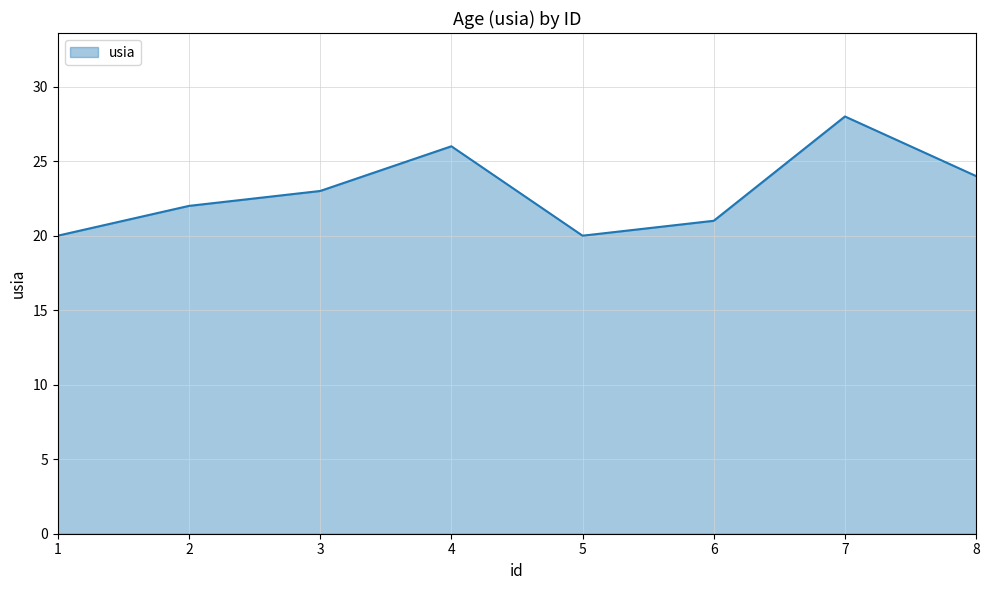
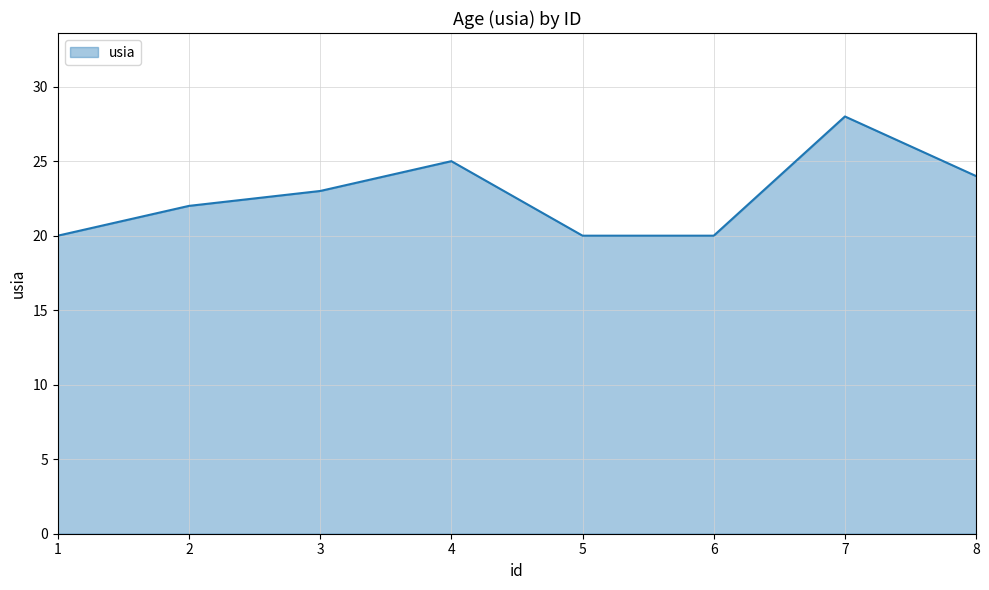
  {
    "1": 20,
    "2": 22,
    "3": 23,
-   "4": 26,
+   "4": 25,
    "5": 20,
-   "6": 21,
+   "6": 20,
    "7": 28,
    "8": 24
  }
